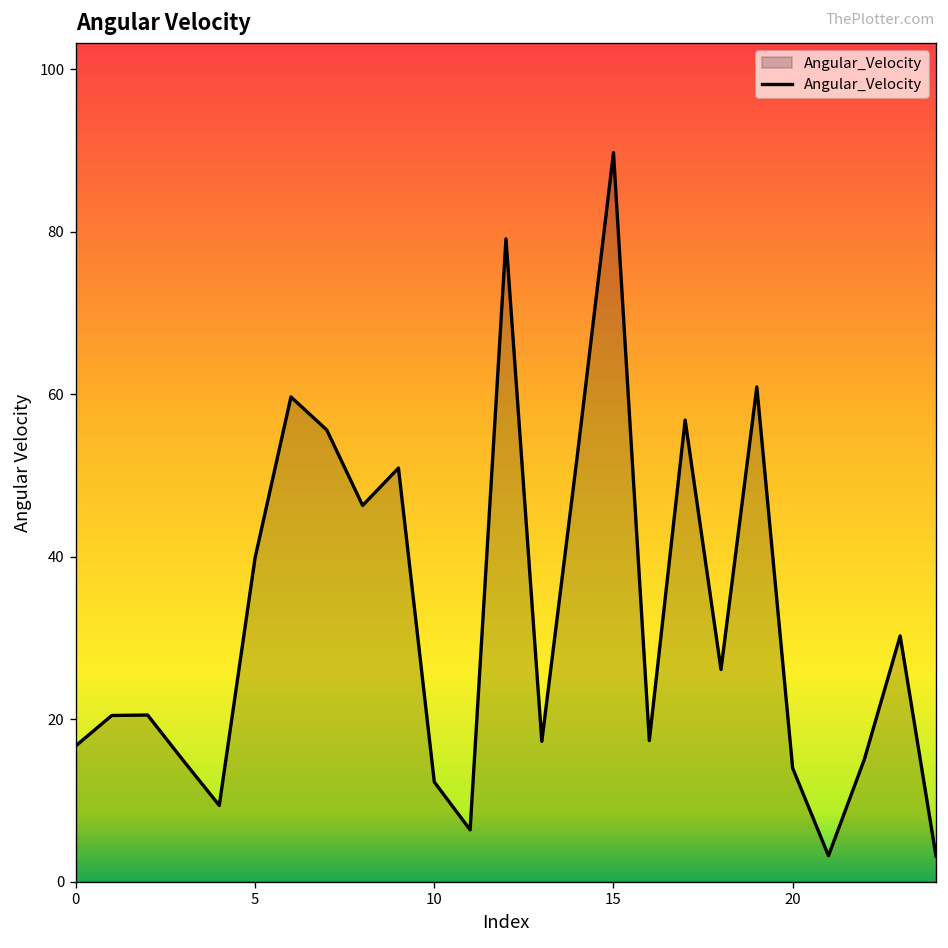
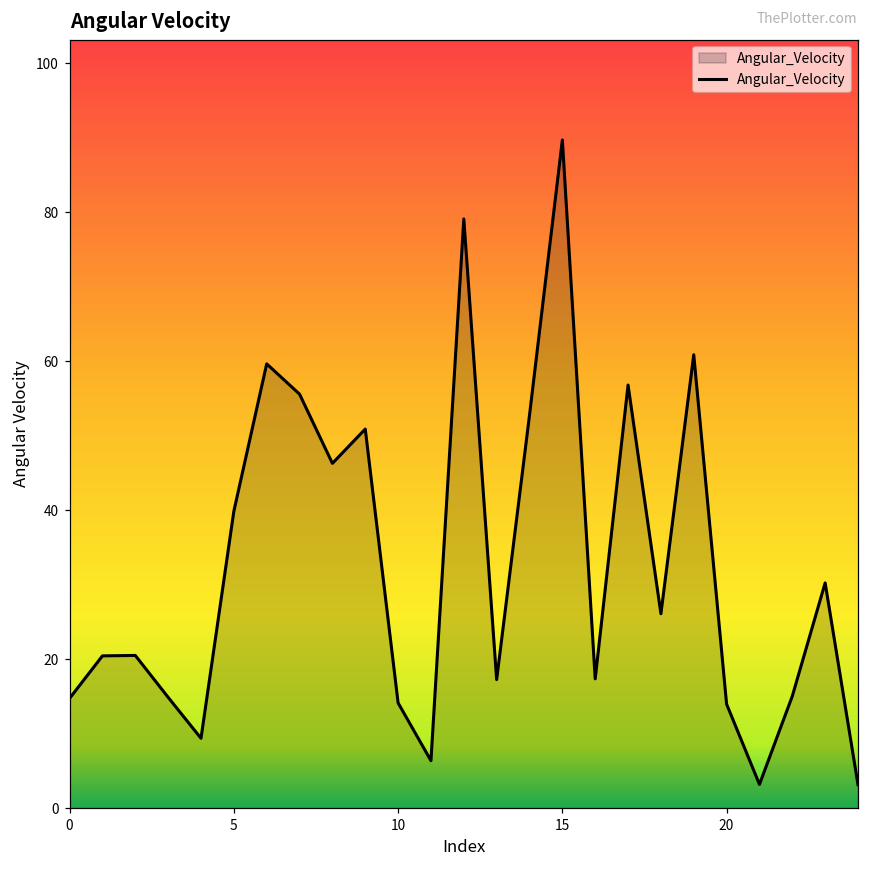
  {
-   "0": 17,
+   "0": 15,
    "5": 40,
-   "10": 12,
+   "10": 14,
    "15": 90,
    "20": 14
  }
